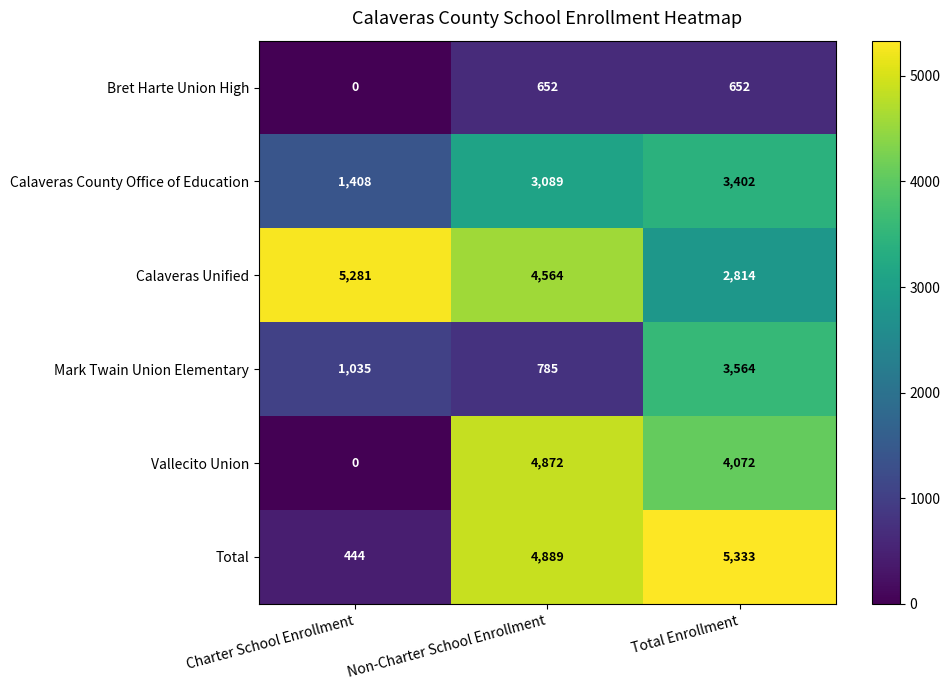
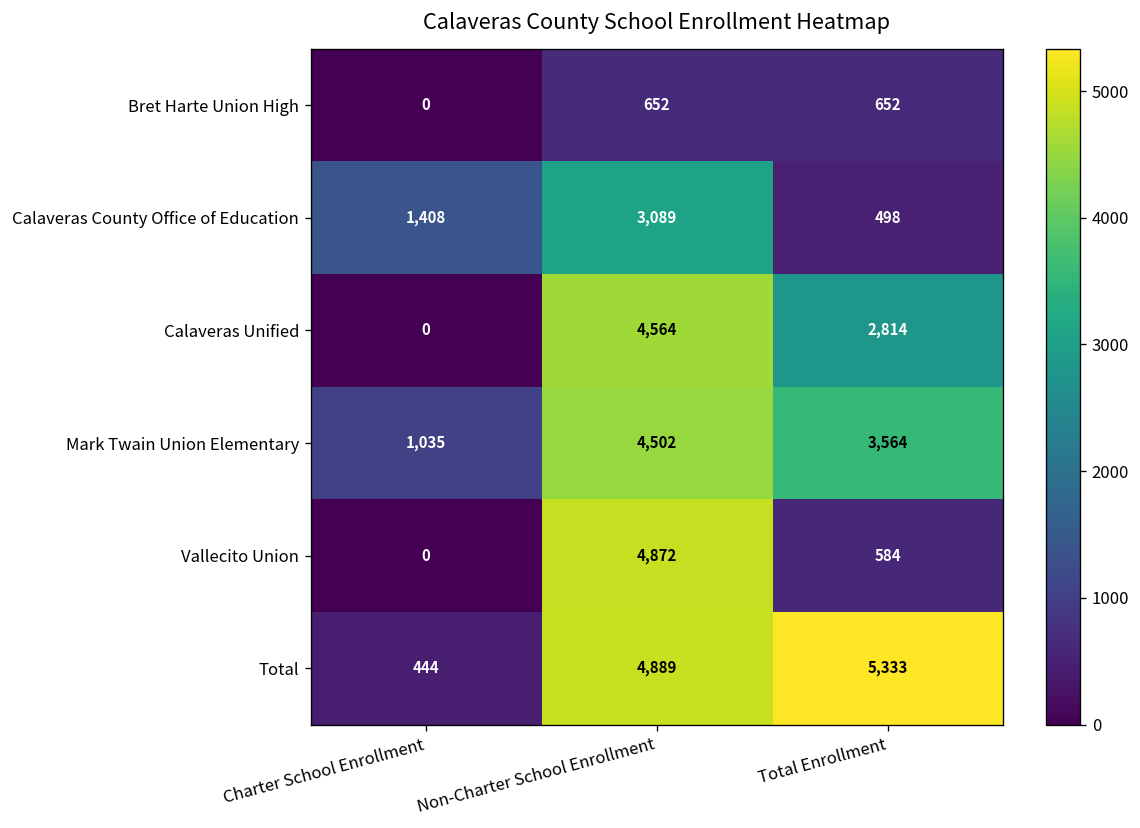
  {
    "Bret Harte Union High": {
      "Charter School Enrollment": "0",
      "Non-Charter School Enrollment": "652",
      "Total Enrollment": "652"
    },
    "Calaveras County Office of Education": {
      "Charter School Enrollment": "1,408",
      "Non-Charter School Enrollment": "3,089",
-     "Total Enrollment": "3,402"
+     "Total Enrollment": "498"
    },
    "Calaveras Unified": {
-     "Charter School Enrollment": "5,281",
+     "Charter School Enrollment": "0",
      "Non-Charter School Enrollment": "4,564",
      "Total Enrollment": "2,814"
    },
    "Mark Twain Union Elementary": {
      "Charter School Enrollment": "1,035",
-     "Non-Charter School Enrollment": "785",
+     "Non-Charter School Enrollment": "4,502",
      "Total Enrollment": "3,564"
    },
    "Vallecito Union": {
      "Charter School Enrollment": "0",
      "Non-Charter School Enrollment": "4,872",
-     "Total Enrollment": "4,072"
+     "Total Enrollment": "584"
    },
    "Total": {
      "Charter School Enrollment": "444",
      "Non-Charter School Enrollment": "4,889",
      "Total Enrollment": "5,333"
    }
  }
